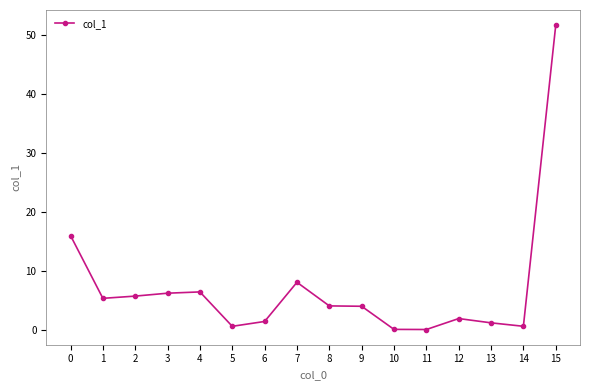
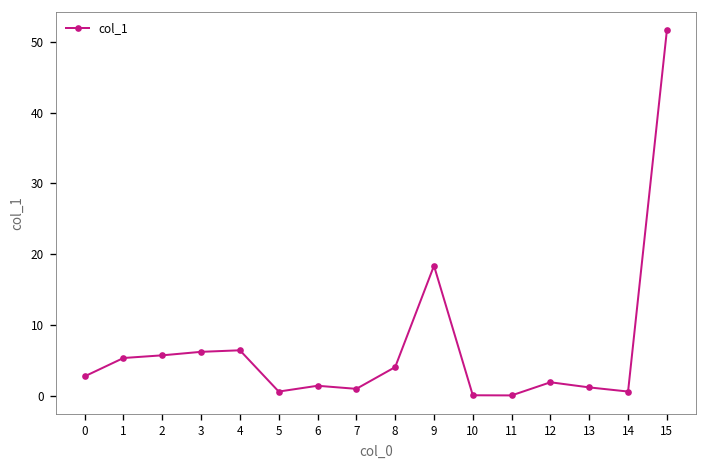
  {
-   "0": 16,
+   "0": 3,
    "1": 5,
    "2": 6,
    "3": 6,
    "4": 6,
    "5": 1,
    "6": 1,
-   "7": 8,
+   "7": 1,
    "8": 4,
-   "9": 4,
+   "9": 18,
    "10": 0,
    "11": 0,
    "12": 2,
    "13": 1,
    "14": 1,
    "15": 52
  }
